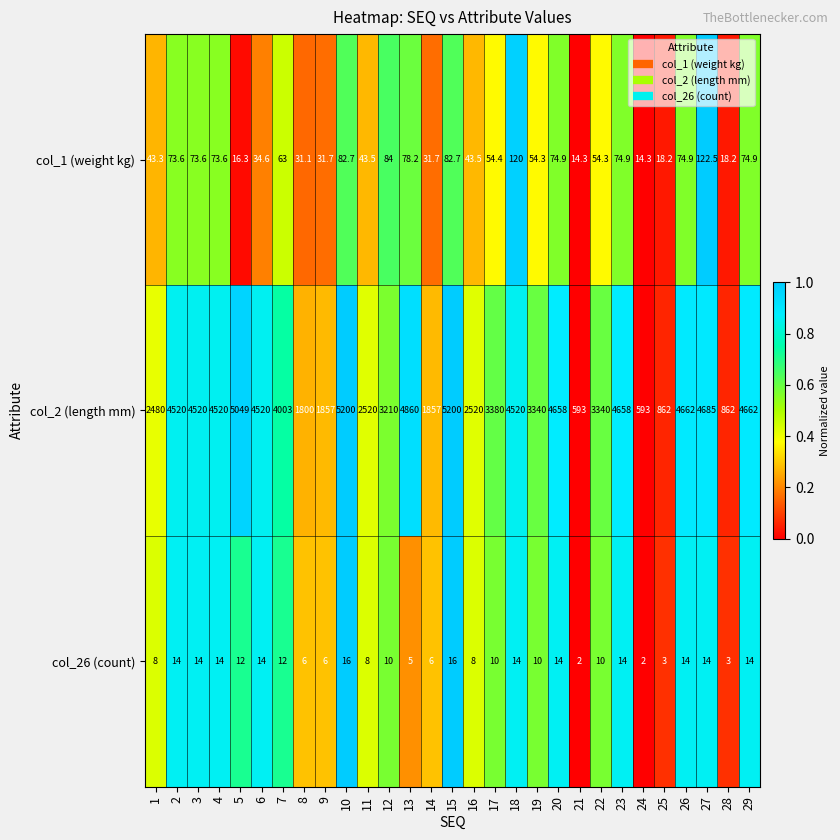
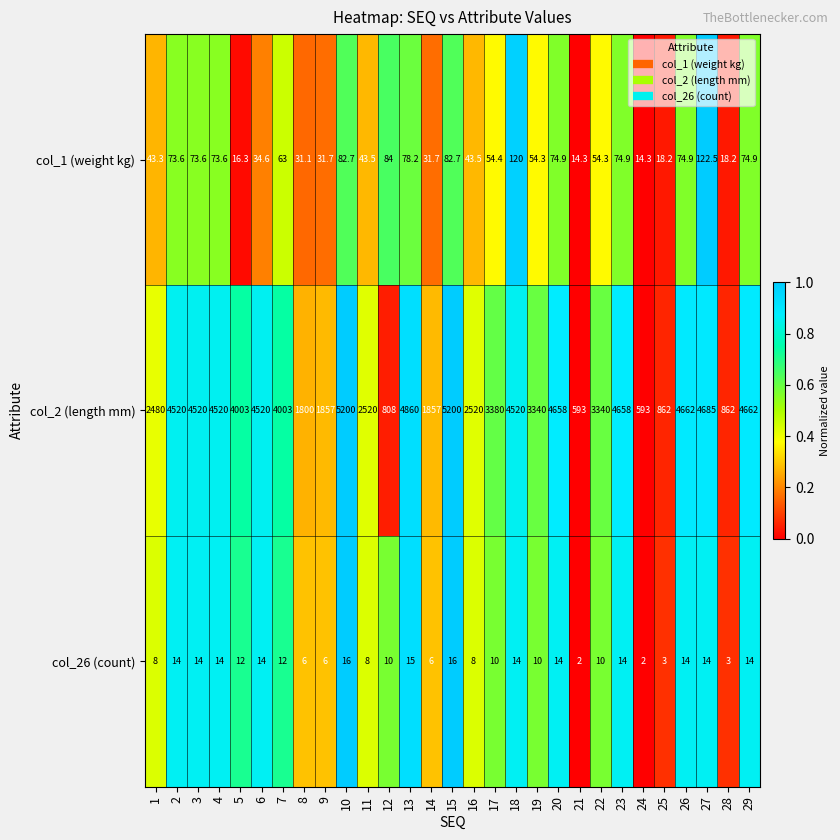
  {
    "col_1 (weight kg)": {
      "1": 43.3,
      "2": 73.6,
      "3": 73.6,
      "4": 73.6,
      "5": 16.3,
      "6": 34.6,
      "7": 63,
      "8": 31.1,
      "9": 31.7,
      "10": 82.7,
      "11": 43.5,
      "12": 84,
      "13": 78.2,
      "14": 31.7,
      "15": 82.7,
      "16": 43.5,
      "17": 54.4,
      "18": 120,
      "19": 54.3,
      "20": 74.9,
      "21": 14.3,
      "22": 54.3,
      "23": 74.9,
      "24": 14.3,
      "25": 18.2,
      "26": 74.9,
      "27": 122.5,
      "28": 18.2,
      "29": 74.9
    },
    "col_2 (length mm)": {
      "1": 2480,
      "2": 4520,
      "3": 4520,
      "4": 4520,
-     "5": 5049,
+     "5": 4003,
      "6": 4520,
      "7": 4003,
      "8": 1800,
      "9": 1857,
      "10": 5200,
      "11": 2520,
-     "12": 3210,
+     "12": 808,
      "13": 4860,
      "14": 1857,
      "15": 5200,
      "16": 2520,
      "17": 3380,
      "18": 4520,
      "19": 3340,
      "20": 4658,
      "21": 593,
      "22": 3340,
      "23": 4658,
      "24": 593,
      "25": 862,
      "26": 4662,
      "27": 4685,
      "28": 862,
      "29": 4662
    },
    "col_26 (count)": {
      "1": 8,
      "2": 14,
      "3": 14,
      "4": 14,
      "5": 12,
      "6": 14,
      "7": 12,
      "8": 6,
      "9": 6,
      "10": 16,
      "11": 8,
      "12": 10,
-     "13": 5,
+     "13": 15,
      "14": 6,
      "15": 16,
      "16": 8,
      "17": 10,
      "18": 14,
      "19": 10,
      "20": 14,
      "21": 2,
      "22": 10,
      "23": 14,
      "24": 2,
      "25": 3,
      "26": 14,
      "27": 14,
      "28": 3,
      "29": 14
    }
  }
